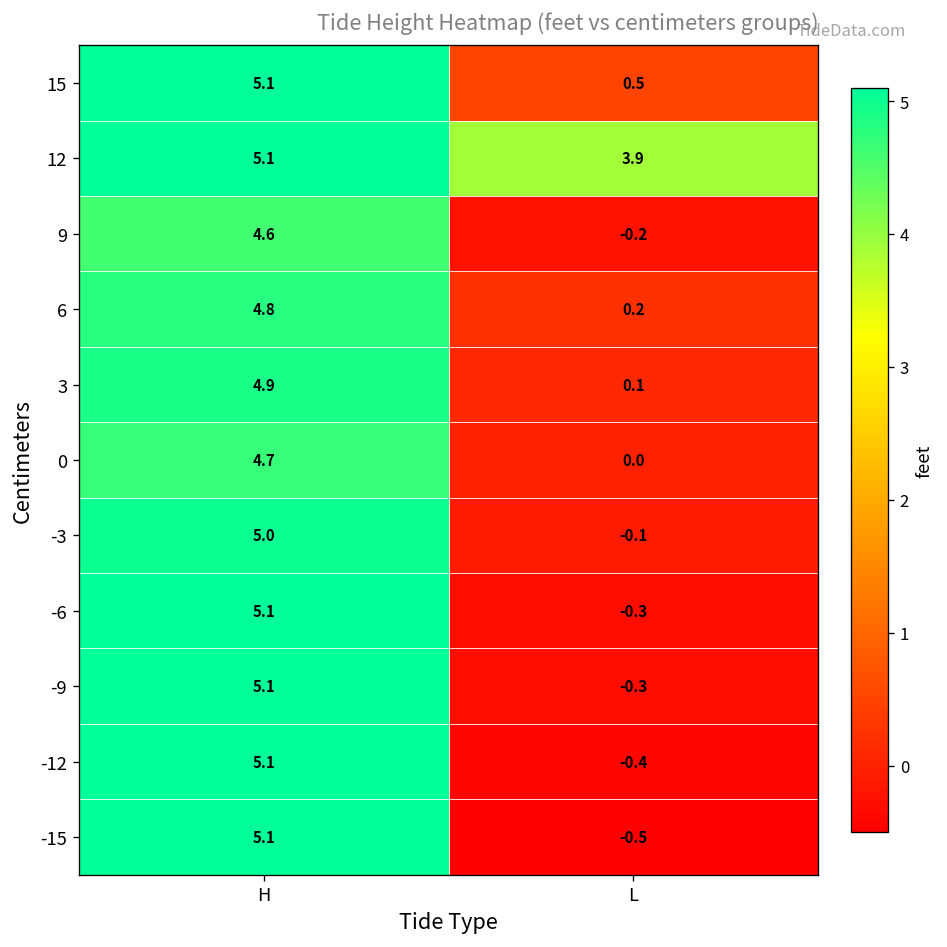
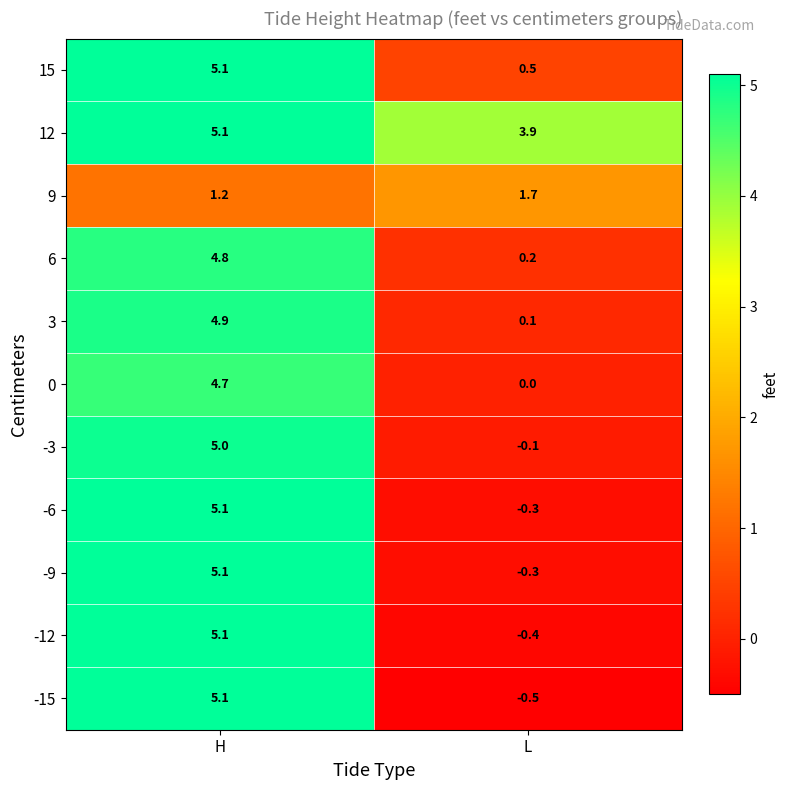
  {
    "15": {
      "H": 5.1,
      "L": 0.5
    },
    "12": {
      "H": 5.1,
      "L": 3.9
    },
    "9": {
-     "H": 4.6,
-     "L": -0.2
+     "H": 1.2,
+     "L": 1.7
    },
    "6": {
      "H": 4.8,
      "L": 0.2
    },
    "3": {
      "H": 4.9,
      "L": 0.1
    },
    "0": {
      "H": 4.7,
      "L": 0.0
    },
    "-3": {
      "H": 5.0,
      "L": -0.1
    },
    "-6": {
      "H": 5.1,
      "L": -0.3
    },
    "-9": {
      "H": 5.1,
      "L": -0.3
    },
    "-12": {
      "H": 5.1,
      "L": -0.4
    },
    "-15": {
      "H": 5.1,
      "L": -0.5
    }
  }
